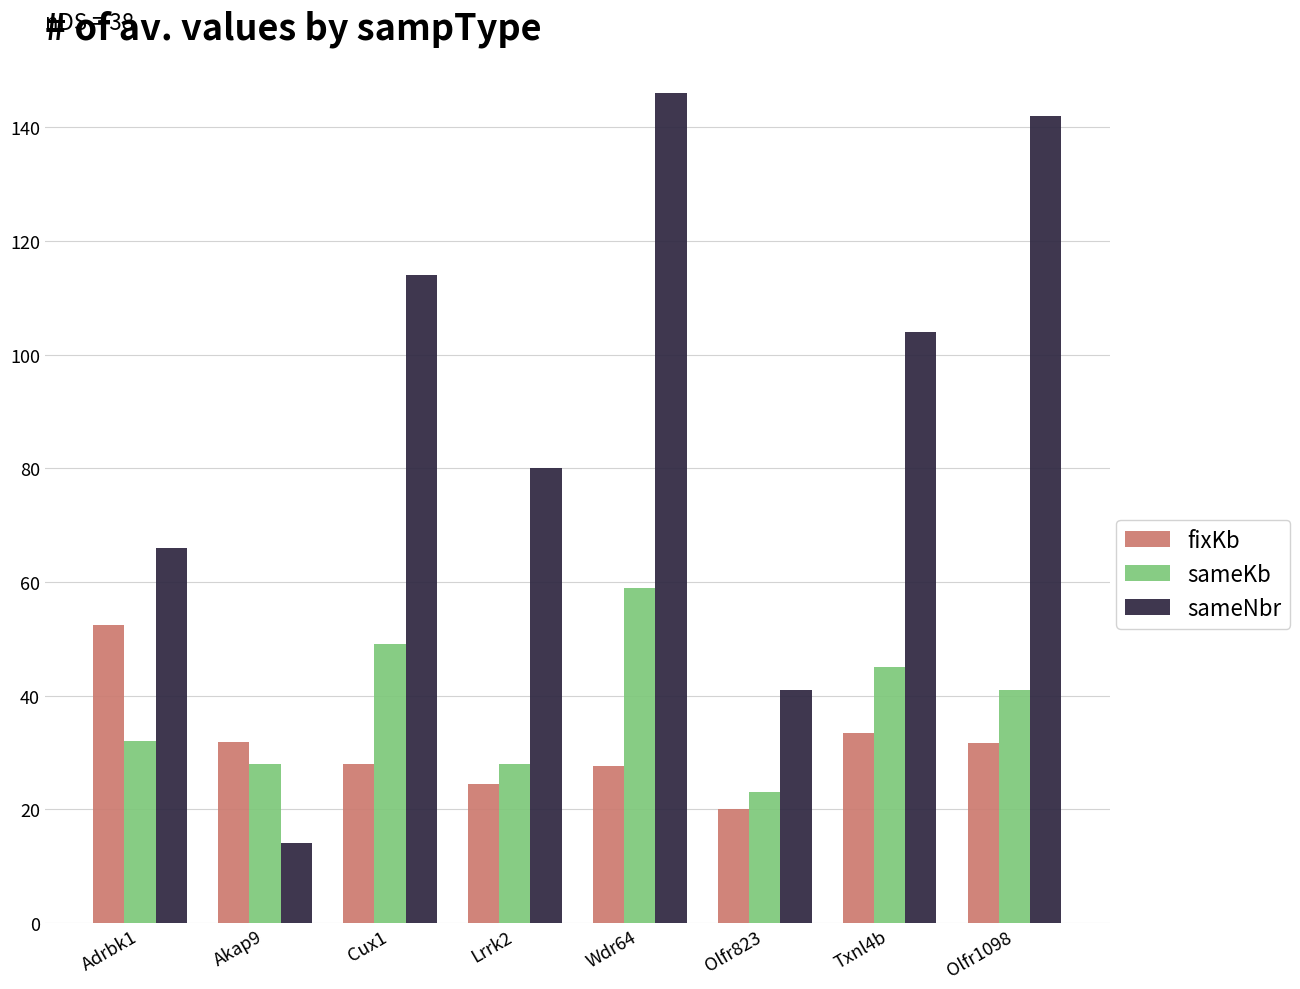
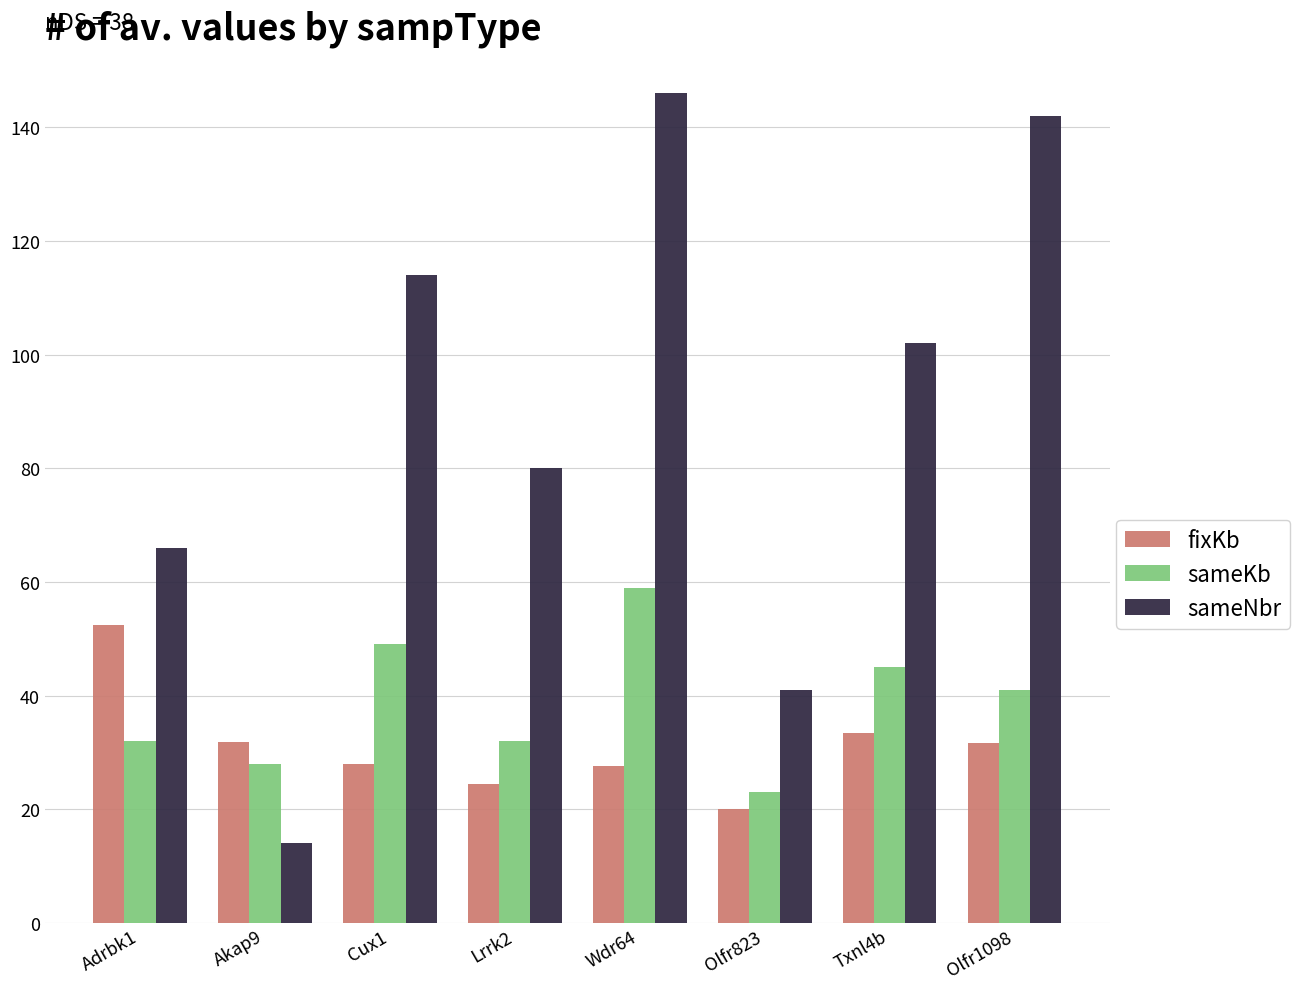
  {
    "fixKb": {
      "Adrbk1": 52,
      "Akap9": 32,
      "Cux1": 28,
      "Lrrk2": 24,
      "Wdr64": 28,
      "Olfr823": 20,
      "Txnl4b": 33,
      "Olfr1098": 32
    },
    "sameKb": {
      "Adrbk1": 32,
      "Akap9": 28,
      "Cux1": 49,
-     "Lrrk2": 28,
+     "Lrrk2": 32,
      "Wdr64": 59,
      "Olfr823": 23,
      "Txnl4b": 45,
      "Olfr1098": 41
    },
    "sameNbr": {
      "Adrbk1": 66,
      "Akap9": 14,
      "Cux1": 114,
      "Lrrk2": 80,
      "Wdr64": 146,
      "Olfr823": 41,
-     "Txnl4b": 104,
+     "Txnl4b": 102,
      "Olfr1098": 142
    }
  }
